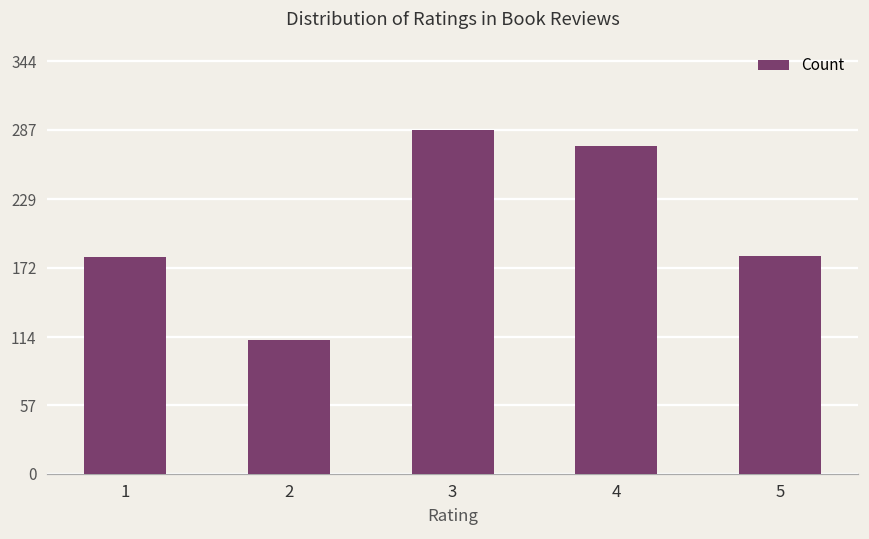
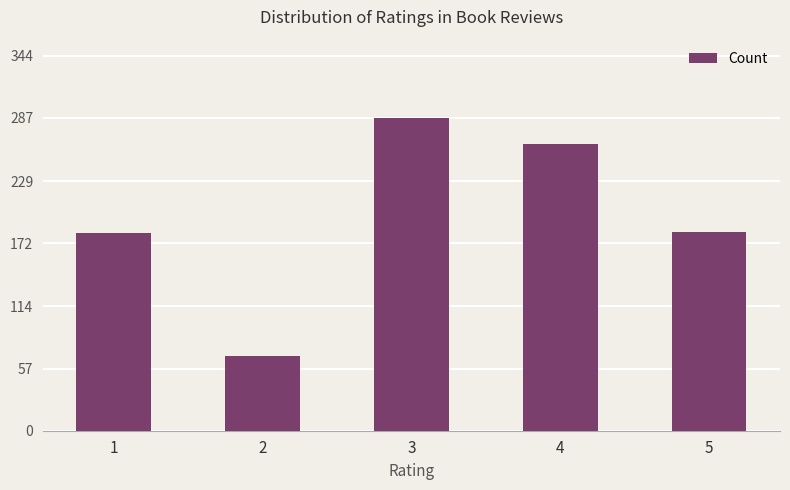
  {
    "1": 181,
-   "2": 112,
+   "2": 69,
    "3": 287,
-   "4": 273,
+   "4": 263,
    "5": 182
  }
